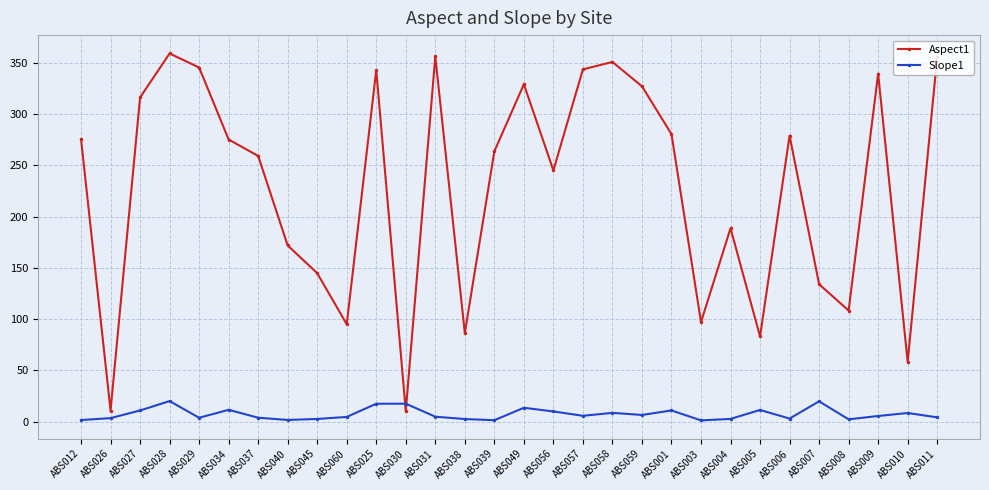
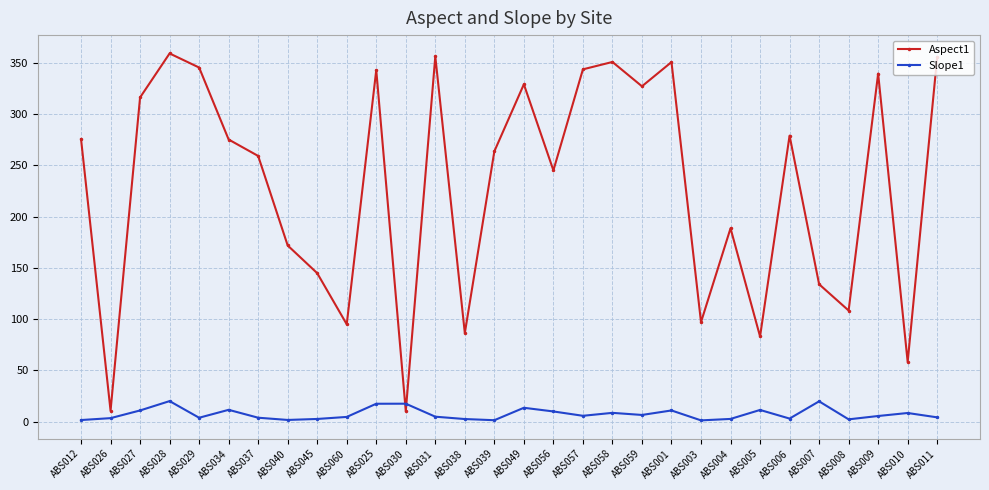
  {
    "Aspect1": {
      "ABS012": 276,
      "ABS026": 11,
      "ABS027": 316,
      "ABS028": 359,
      "ABS029": 345,
      "ABS034": 275,
      "ABS037": 259,
      "ABS040": 172,
      "ABS045": 145,
      "ABS060": 95,
      "ABS025": 343,
      "ABS030": 10,
      "ABS031": 356,
      "ABS038": 86,
      "ABS039": 264,
      "ABS049": 329,
      "ABS056": 245,
      "ABS057": 344,
      "ABS058": 351,
      "ABS059": 327,
-     "ABS001": 280,
+     "ABS001": 351,
      "ABS003": 97,
      "ABS004": 189,
      "ABS005": 83,
      "ABS006": 279,
      "ABS007": 134,
      "ABS008": 108,
      "ABS009": 339,
      "ABS010": 58
    },
    "Slope1": {
      "ABS012": 2,
      "ABS026": 4,
      "ABS027": 11,
      "ABS028": 20,
      "ABS029": 4,
      "ABS034": 12,
      "ABS037": 4,
      "ABS040": 2,
      "ABS045": 3,
      "ABS060": 5,
      "ABS025": 18,
      "ABS030": 18,
      "ABS031": 5,
      "ABS038": 3,
      "ABS039": 1,
      "ABS049": 14,
      "ABS056": 10,
      "ABS057": 6,
      "ABS058": 9,
      "ABS059": 7,
      "ABS001": 11,
      "ABS003": 1,
      "ABS004": 3,
      "ABS005": 11,
      "ABS006": 3,
      "ABS007": 20,
      "ABS008": 2,
      "ABS009": 6,
      "ABS010": 9,
      "ABS011": 4
    }
  }
